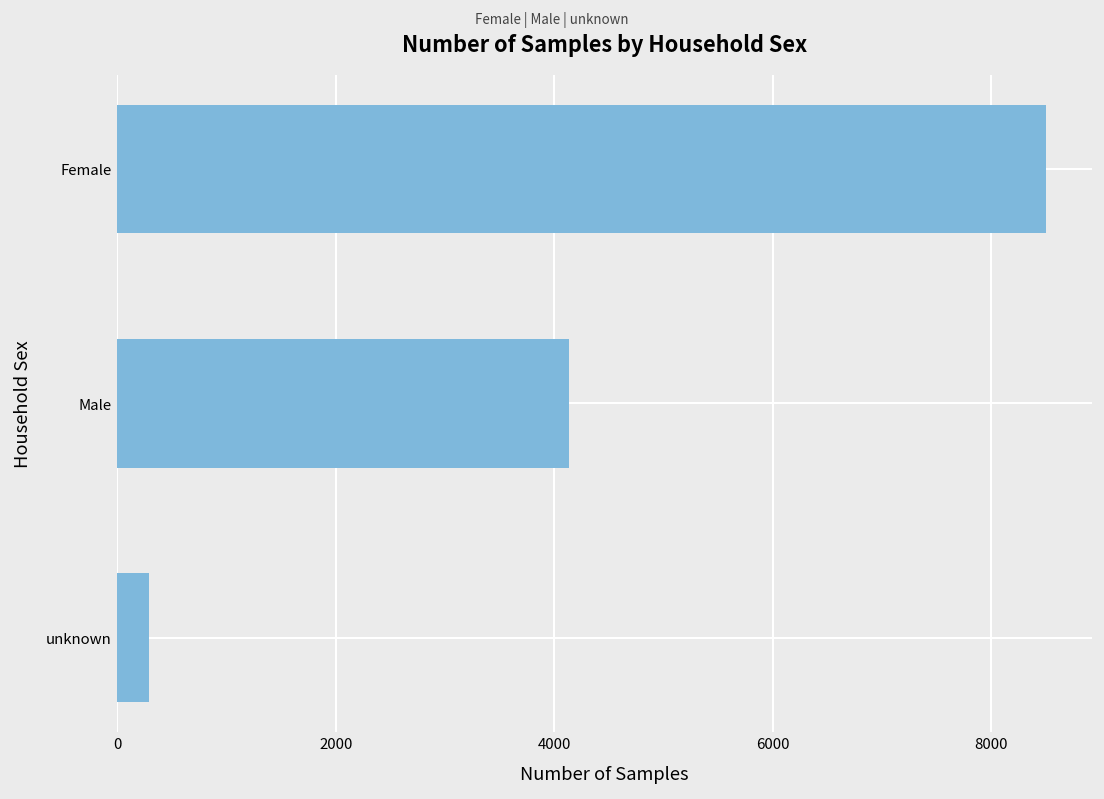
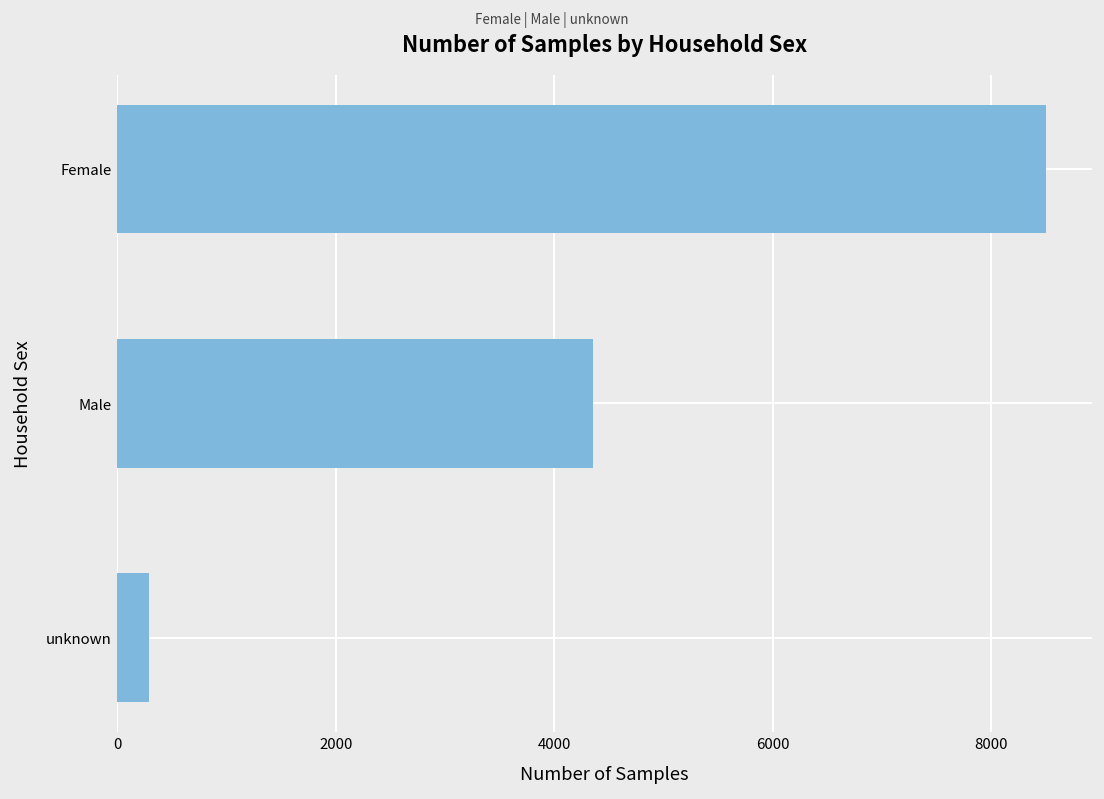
  {
    "Female": 8500,
-   "Male": 4100,
+   "Male": 4400,
    "unknown": 300
  }
